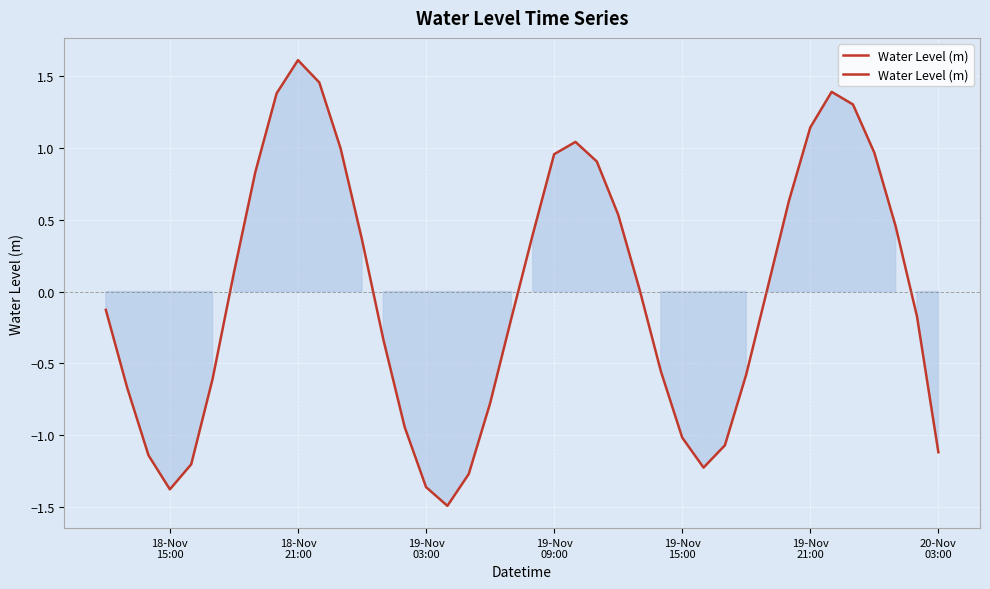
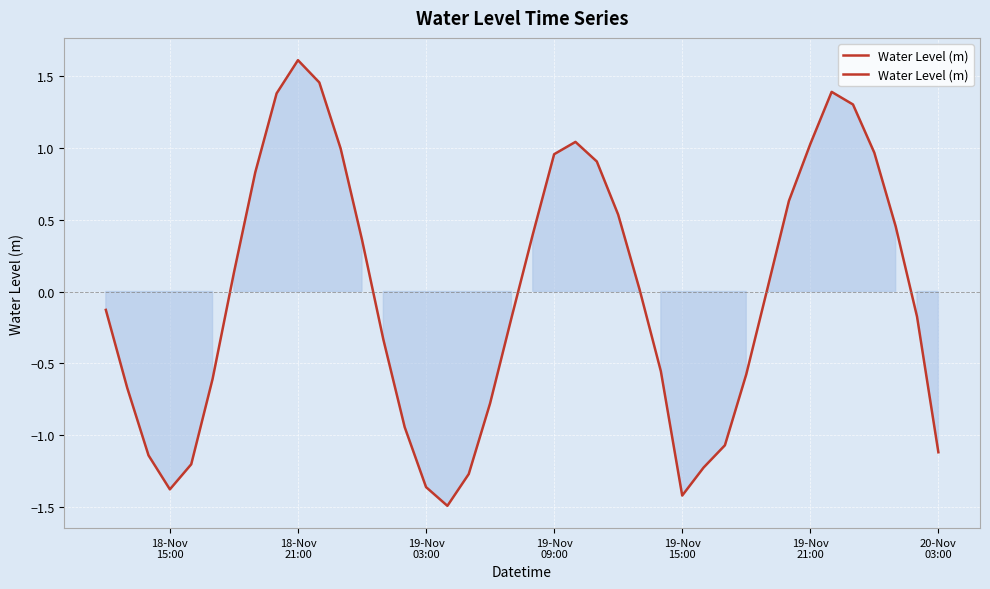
  {
    "18-Nov 15:00": -1.38,
    "18-Nov 21:00": 1.61,
    "19-Nov 03:00": -1.36,
    "19-Nov 09:00": 0.96,
-   "19-Nov 15:00": -1.02,
-   "19-Nov 21:00": 1.14,
+   "19-Nov 15:00": -1.42,
+   "19-Nov 21:00": 1.03,
    "20-Nov 03:00": -1.12
  }
